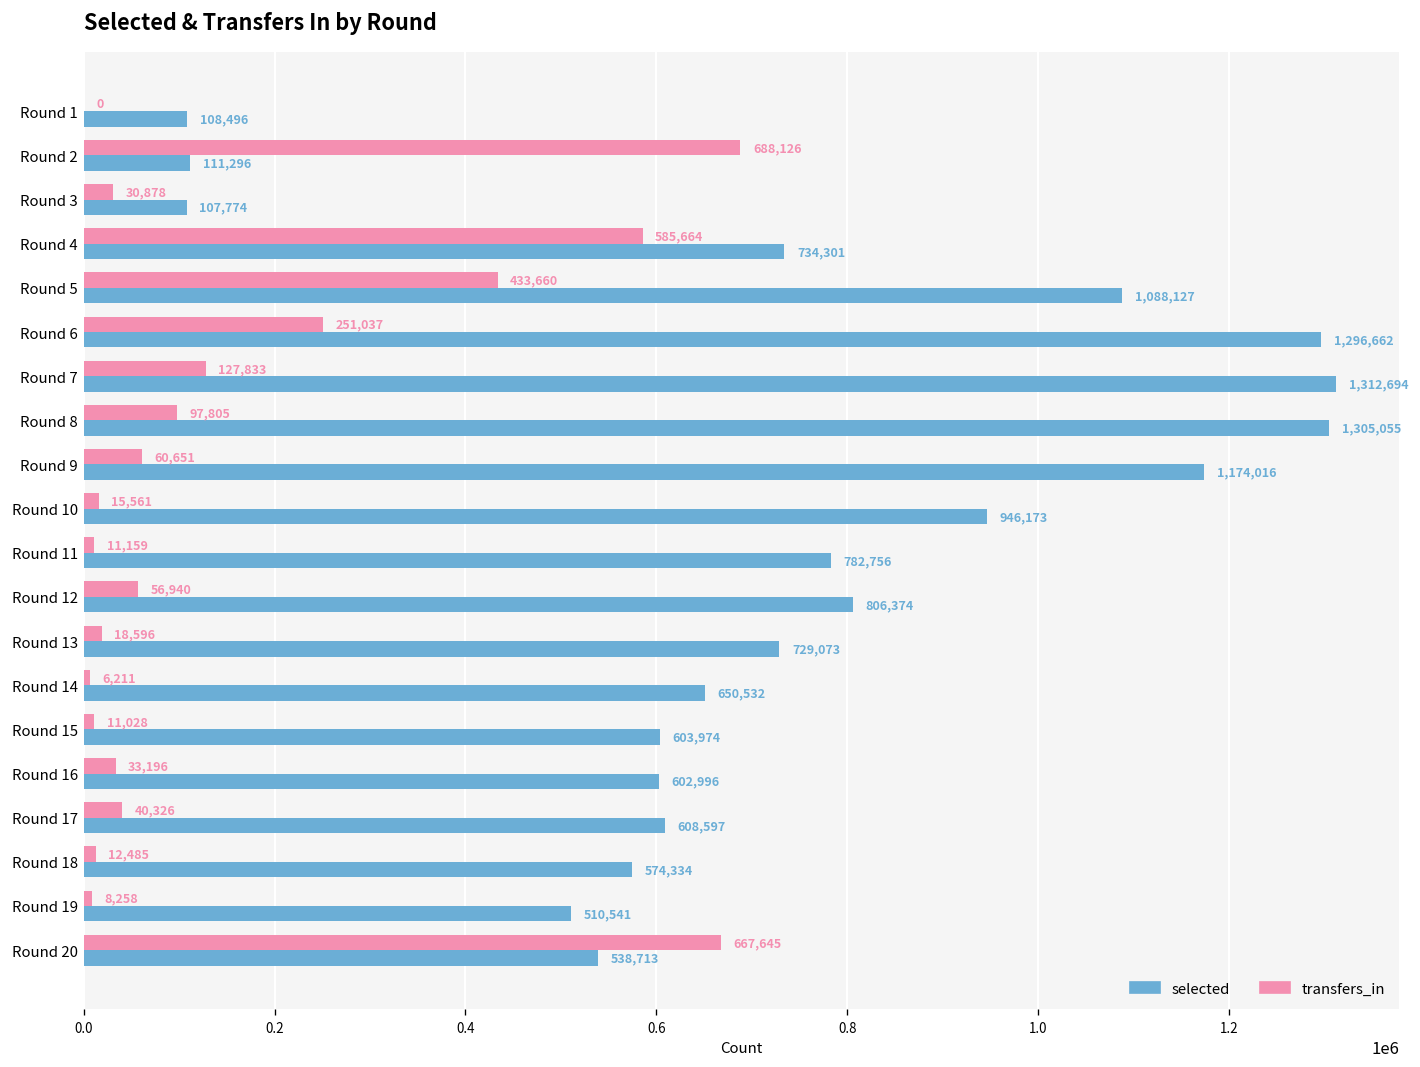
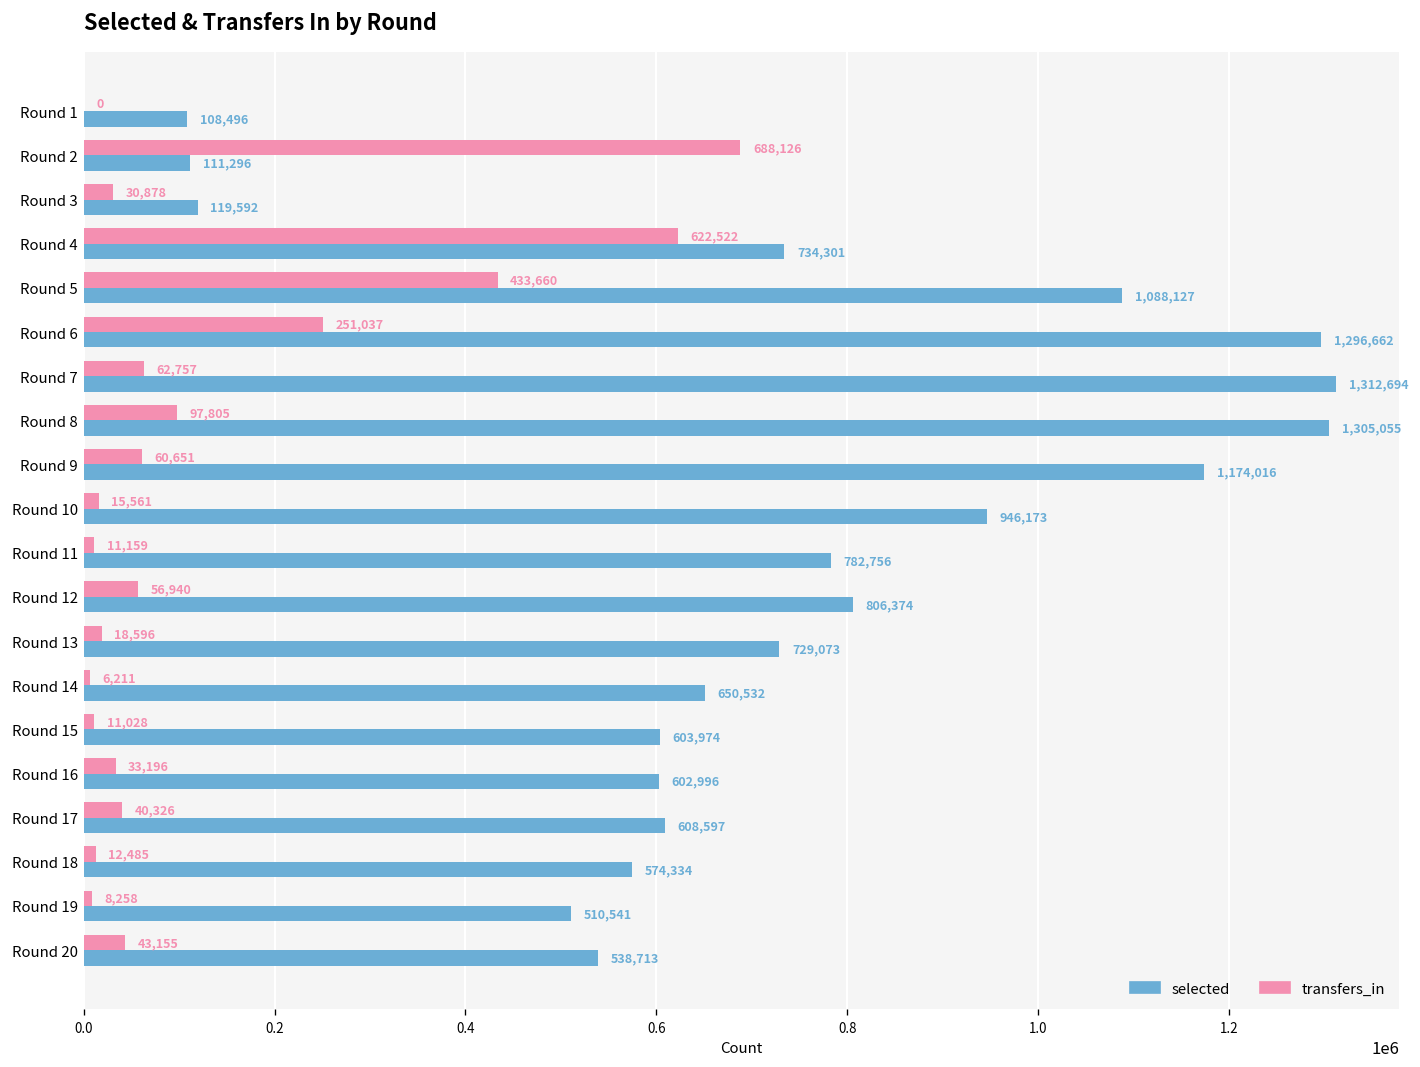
  {
    "selected": {
      "Round 1": "108,496",
      "Round 2": "111,296",
-     "Round 3": "107,774",
+     "Round 3": "119,592",
      "Round 4": "734,301",
      "Round 5": "1,088,127",
      "Round 6": "1,296,662",
      "Round 7": "1,312,694",
      "Round 8": "1,305,055",
      "Round 9": "1,174,016",
      "Round 10": "946,173",
      "Round 11": "782,756",
      "Round 12": "806,374",
      "Round 13": "729,073",
      "Round 14": "650,532",
      "Round 15": "603,974",
      "Round 16": "602,996",
      "Round 17": "608,597",
      "Round 18": "574,334",
      "Round 19": "510,541",
      "Round 20": "538,713"
    },
    "transfers_in": {
      "Round 1": "0",
      "Round 2": "688,126",
      "Round 3": "30,878",
-     "Round 4": "585,664",
+     "Round 4": "622,522",
      "Round 5": "433,660",
      "Round 6": "251,037",
-     "Round 7": "127,833",
+     "Round 7": "62,757",
      "Round 8": "97,805",
      "Round 9": "60,651",
      "Round 10": "15,561",
      "Round 11": "11,159",
      "Round 12": "56,940",
      "Round 13": "18,596",
      "Round 14": "6,211",
      "Round 15": "11,028",
      "Round 16": "33,196",
      "Round 17": "40,326",
      "Round 18": "12,485",
      "Round 19": "8,258",
-     "Round 20": "667,645"
+     "Round 20": "43,155"
    }
  }
